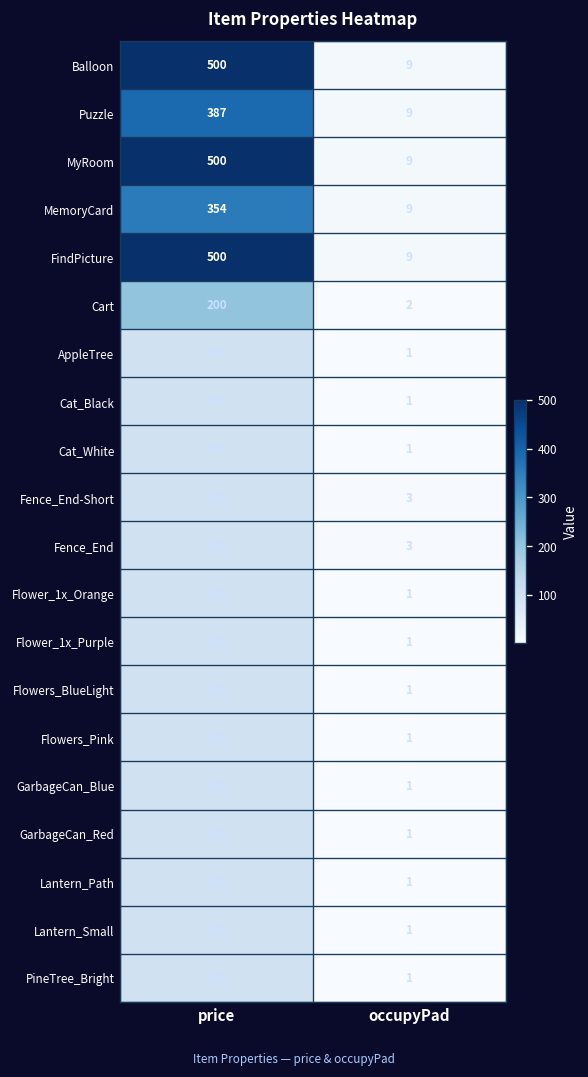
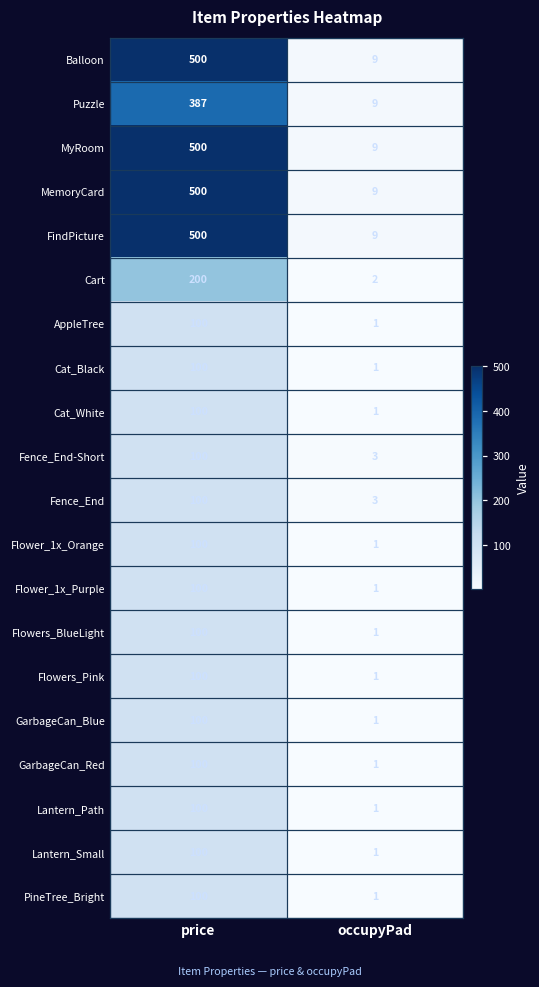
  {
    "Balloon": {
      "price": 500
    },
    "Puzzle": {
      "price": 387
    },
    "MyRoom": {
      "price": 500
    },
    "MemoryCard": {
-     "price": 354
+     "price": 500
    },
    "FindPicture": {
      "price": 500
    },
    "Cart": {
      "price": 200
    }
  }
